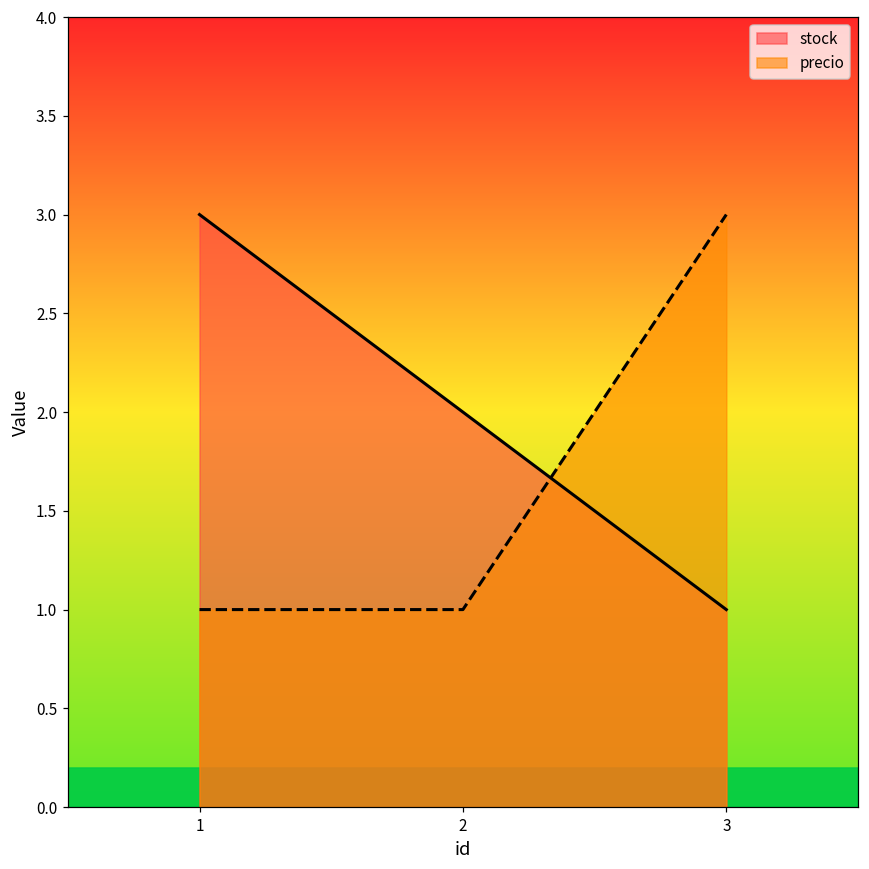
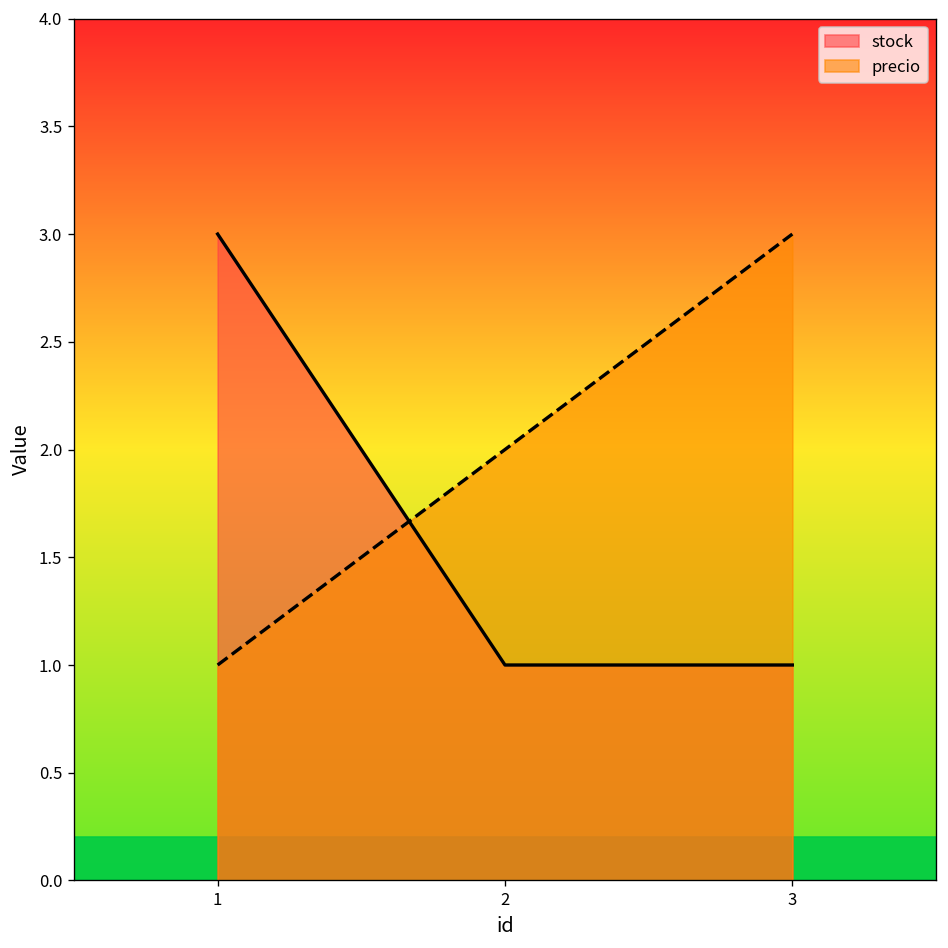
  {
    "stock": {
      "1": 3,
-     "2": 2,
+     "2": 1,
      "3": 1
    },
    "precio": {
      "1": 1,
-     "2": 1,
+     "2": 2,
      "3": 3
    }
  }
